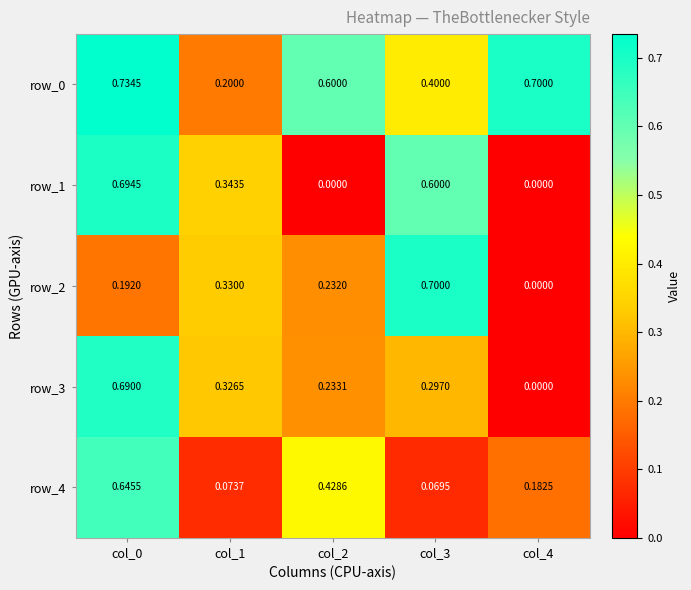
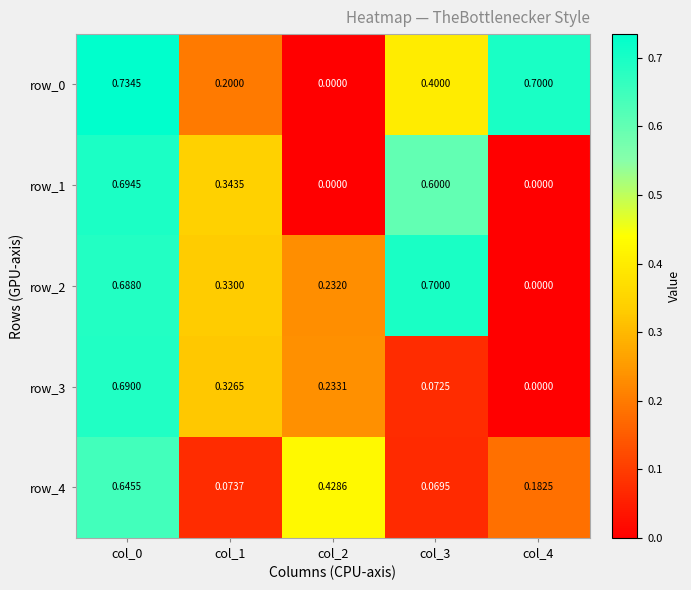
  {
    "row_0": {
      "col_0": 0.7345,
      "col_1": 0.2000,
-     "col_2": 0.6000,
+     "col_2": 0.0000,
      "col_3": 0.4000,
      "col_4": 0.7000
    },
    "row_1": {
      "col_0": 0.6945,
      "col_1": 0.3435,
      "col_2": 0.0000,
      "col_3": 0.6000,
      "col_4": 0.0000
    },
    "row_2": {
-     "col_0": 0.1920,
+     "col_0": 0.6880,
      "col_1": 0.3300,
      "col_2": 0.2320,
      "col_3": 0.7000,
      "col_4": 0.0000
    },
    "row_3": {
      "col_0": 0.6900,
      "col_1": 0.3265,
      "col_2": 0.2331,
-     "col_3": 0.2970,
+     "col_3": 0.0725,
      "col_4": 0.0000
    },
    "row_4": {
      "col_0": 0.6455,
      "col_1": 0.0737,
      "col_2": 0.4286,
      "col_3": 0.0695,
      "col_4": 0.1825
    }
  }
